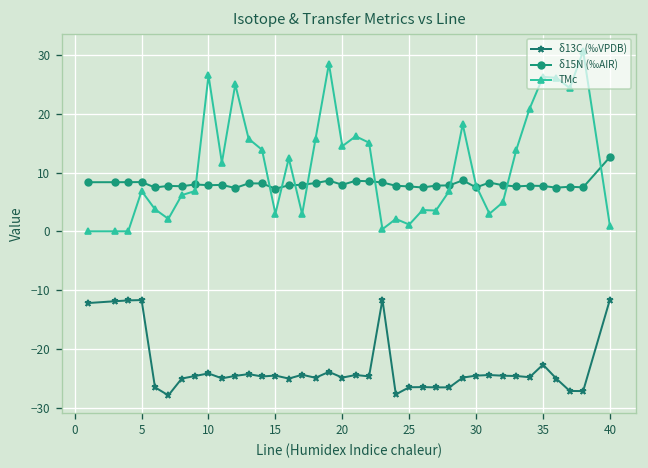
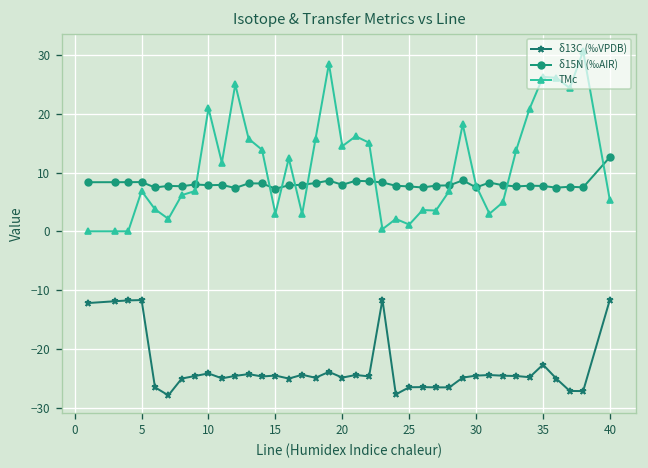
  {
    "TMc": {
      "5": 7,
-     "10": 27,
+     "10": 21,
      "15": 3,
      "20": 14,
      "25": 1,
-     "40": 1
+     "40": 5
    }
  }
